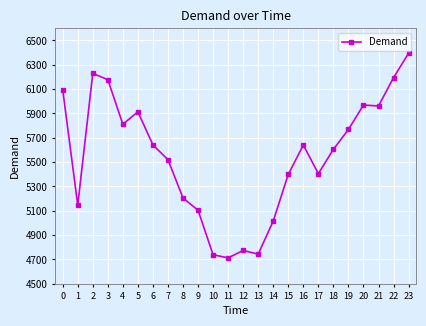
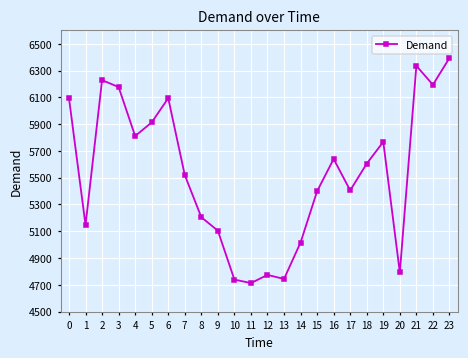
  {
    "0": 6090,
    "1": 5150,
    "2": 6230,
    "3": 6180,
    "4": 5810,
    "5": 5910,
-   "6": 5640,
+   "6": 6090,
    "7": 5520,
    "8": 5210,
    "9": 5100,
    "10": 4740,
    "11": 4710,
    "12": 4770,
    "13": 4740,
    "14": 5020,
    "15": 5400,
    "16": 5640,
    "17": 5410,
    "18": 5610,
    "19": 5770,
-   "20": 5970,
-   "21": 5960,
+   "20": 4790,
+   "21": 6340,
    "22": 6190,
    "23": 6390
  }
